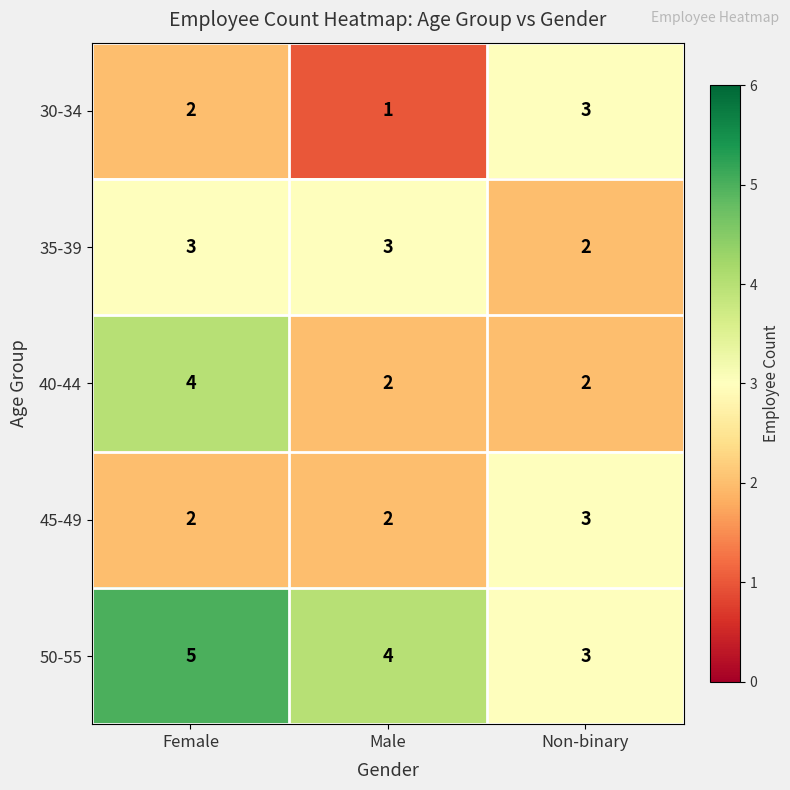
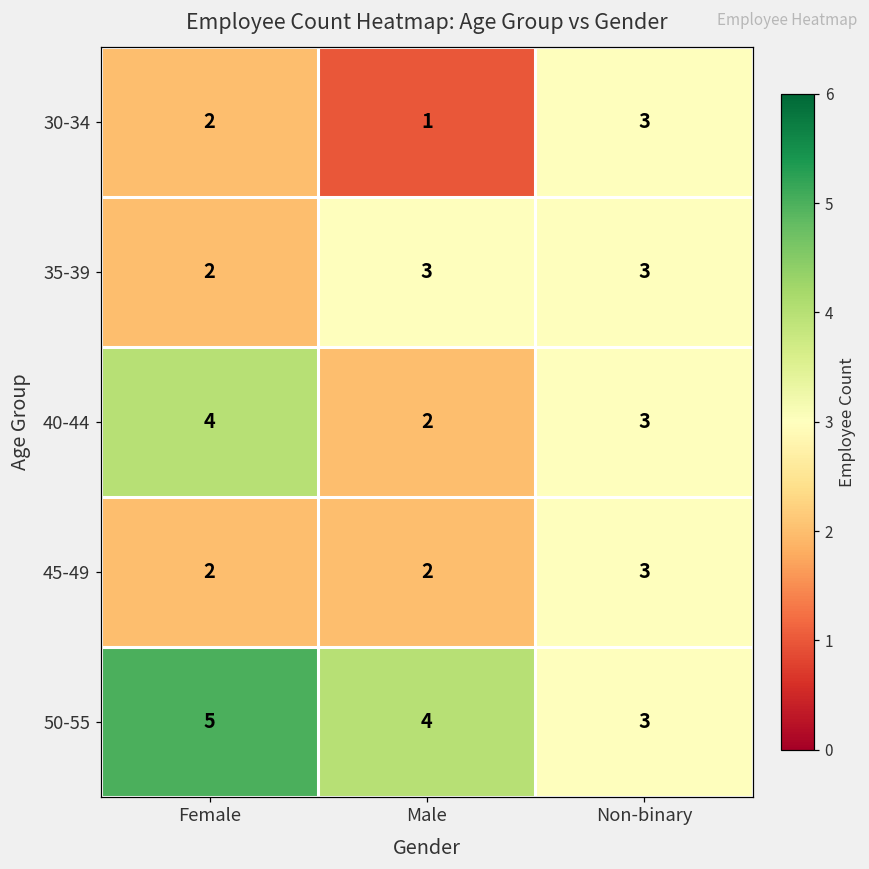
  {
    "30-34": {
      "Female": 2,
      "Male": 1,
      "Non-binary": 3
    },
    "35-39": {
-     "Female": 3,
+     "Female": 2,
      "Male": 3,
-     "Non-binary": 2
+     "Non-binary": 3
    },
    "40-44": {
      "Female": 4,
      "Male": 2,
-     "Non-binary": 2
+     "Non-binary": 3
    },
    "45-49": {
      "Female": 2,
      "Male": 2,
      "Non-binary": 3
    },
    "50-55": {
      "Female": 5,
      "Male": 4,
      "Non-binary": 3
    }
  }
